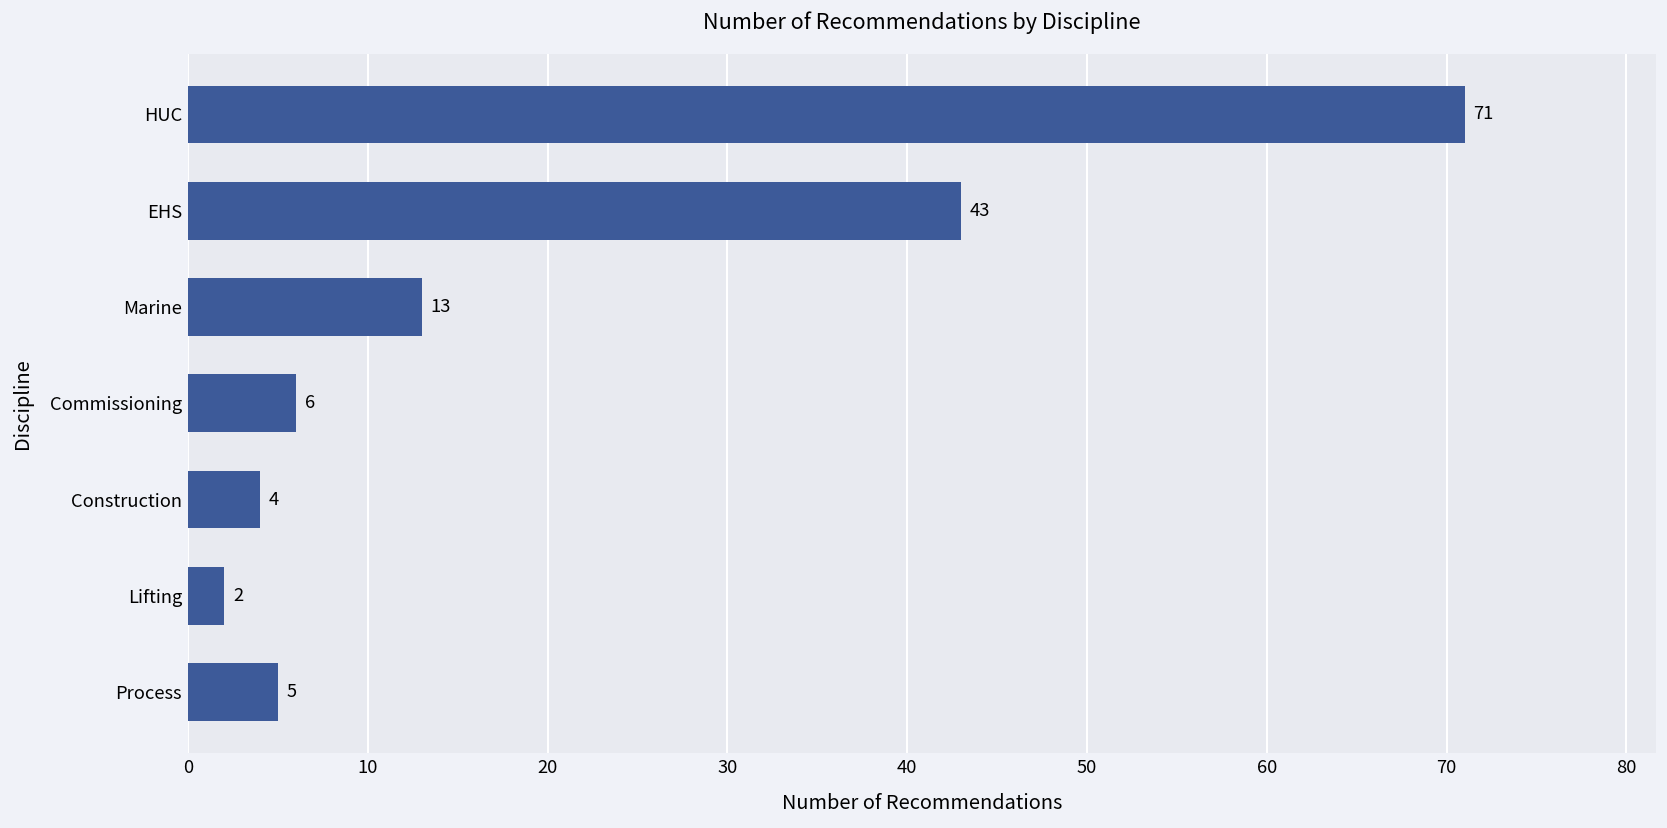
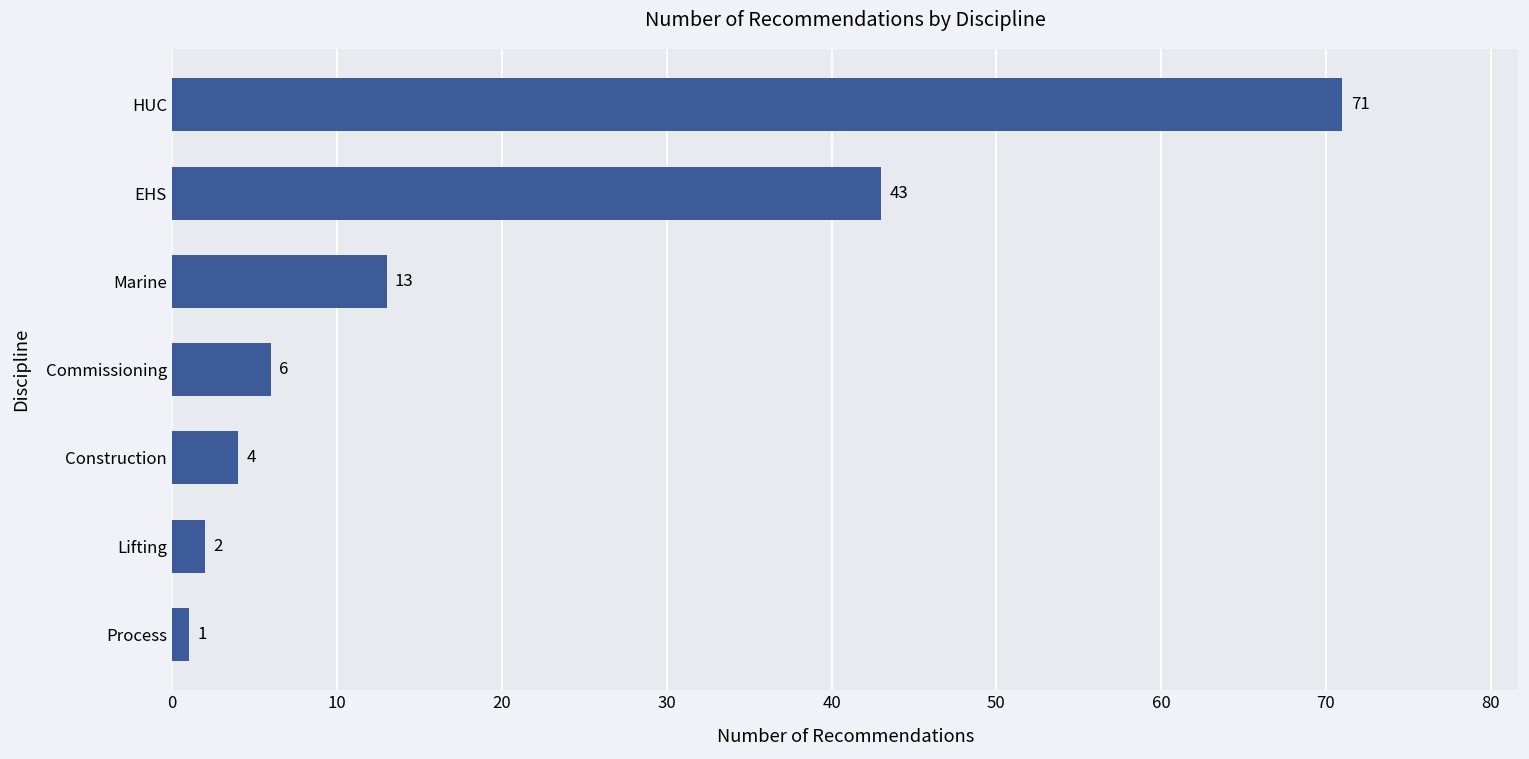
  {
    "HUC": 71,
    "EHS": 43,
    "Marine": 13,
    "Commissioning": 6,
    "Construction": 4,
    "Lifting": 2,
-   "Process": 5
+   "Process": 1
  }
